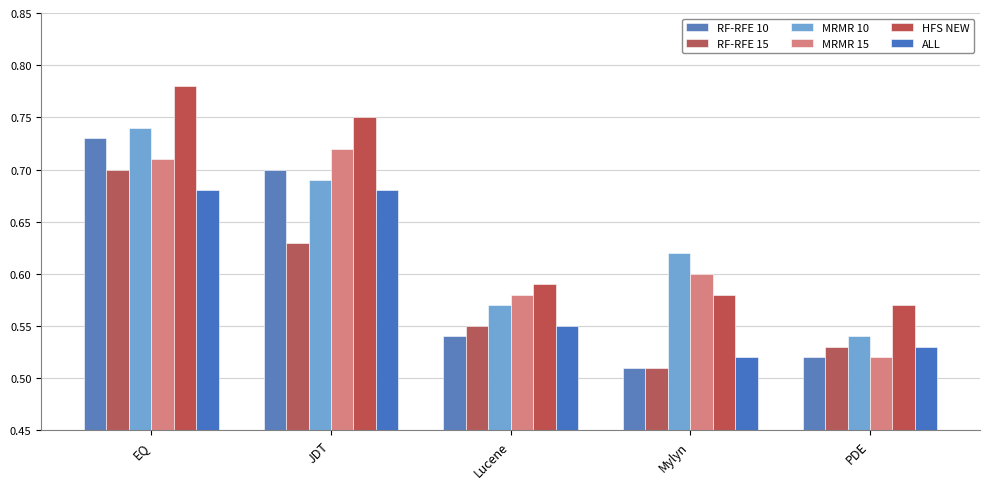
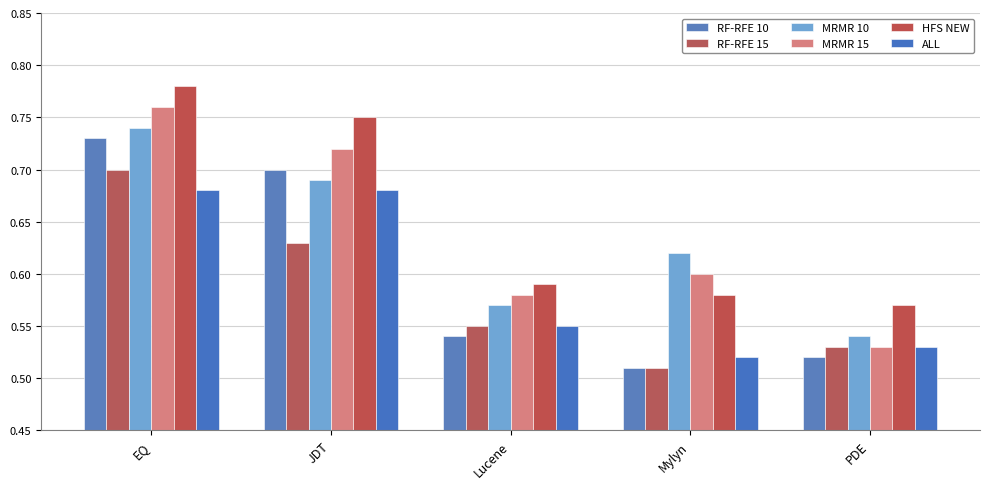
  {
    "MRMR 15": {
-     "EQ": 0.71,
+     "EQ": 0.76,
      "JDT": 0.72,
      "Lucene": 0.58,
      "Mylyn": 0.60,
-     "PDE": 0.52
+     "PDE": 0.53
    }
  }
